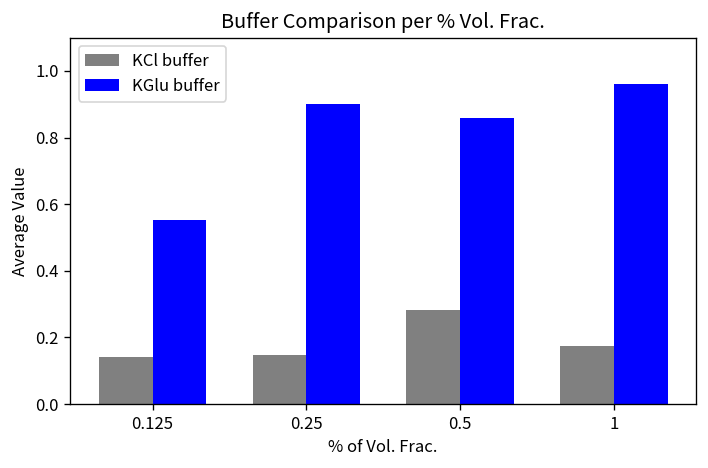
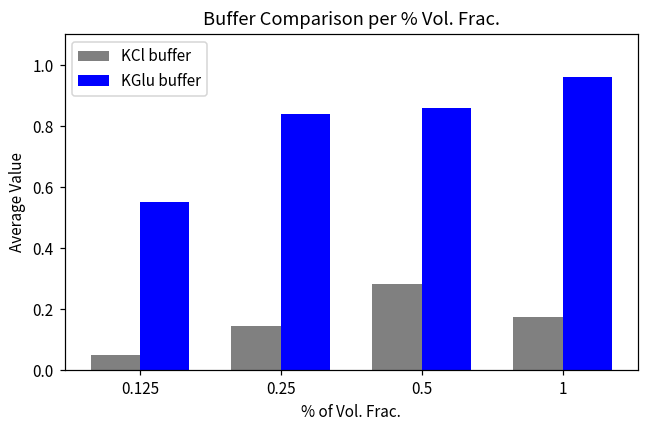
  {
    "KCl buffer": {
-     "0.125": 0.14,
+     "0.125": 0.05,
      "0.25": 0.15,
      "0.5": 0.28,
      "1": 0.17
    },
    "KGlu buffer": {
      "0.125": 0.55,
-     "0.25": 0.90,
+     "0.25": 0.84,
      "0.5": 0.86,
      "1": 0.96
    }
  }
